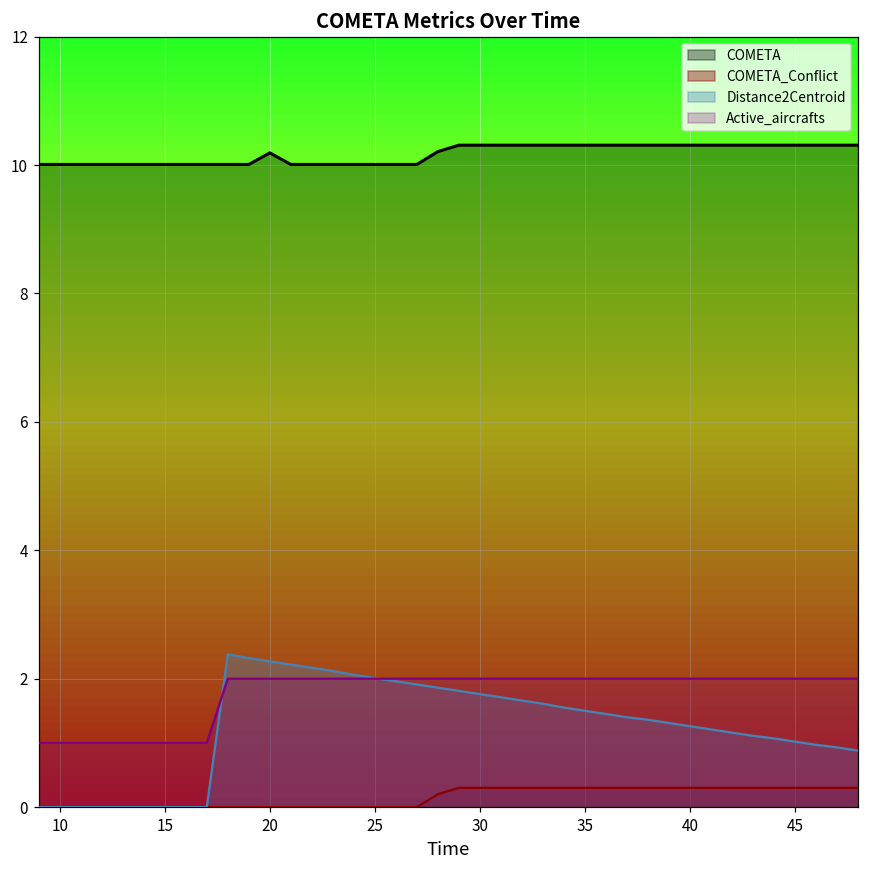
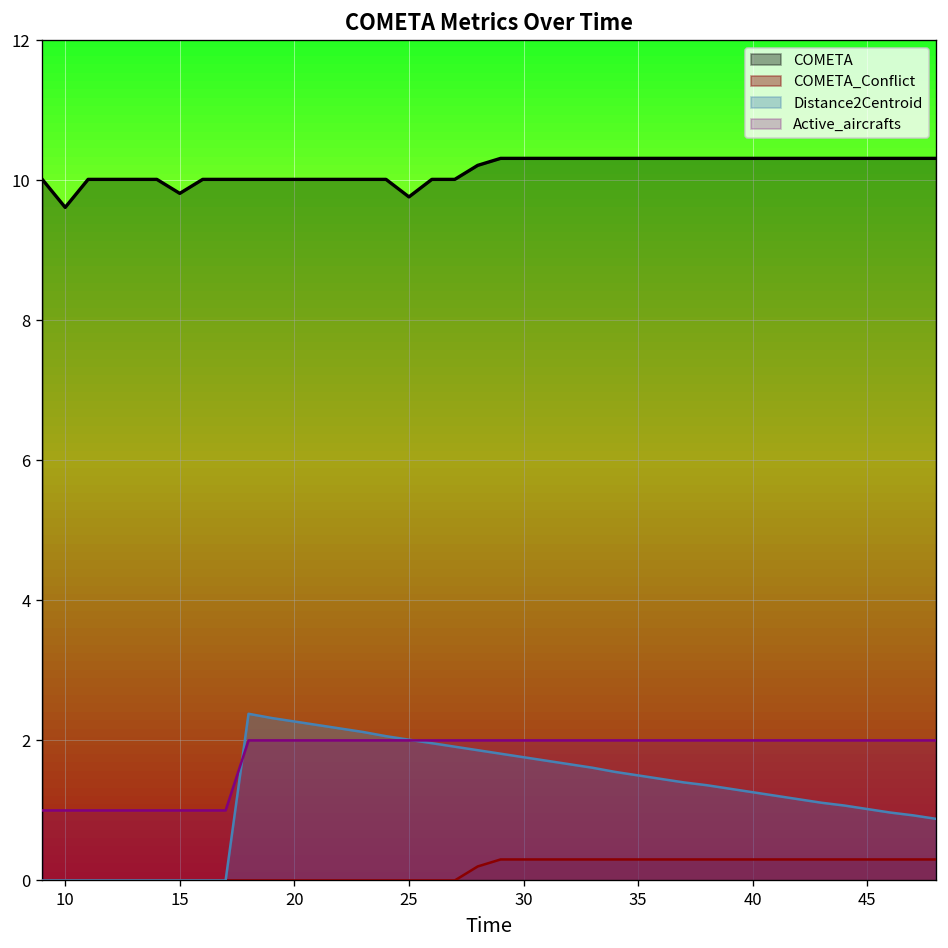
  {
    "COMETA": {
-     "10": 10.0,
-     "15": 10.0,
-     "20": 10.2,
-     "25": 10.0,
+     "10": 9.6,
+     "15": 9.8,
+     "20": 10.0,
+     "25": 9.8,
      "30": 10.3,
      "35": 10.3,
      "40": 10.3,
      "45": 10.3
    },
    "COMETA_Conflict": {
      "20": 0.0,
      "25": 0.0,
      "30": 0.3,
      "35": 0.3,
      "40": 0.3,
      "45": 0.3
    }
  }
